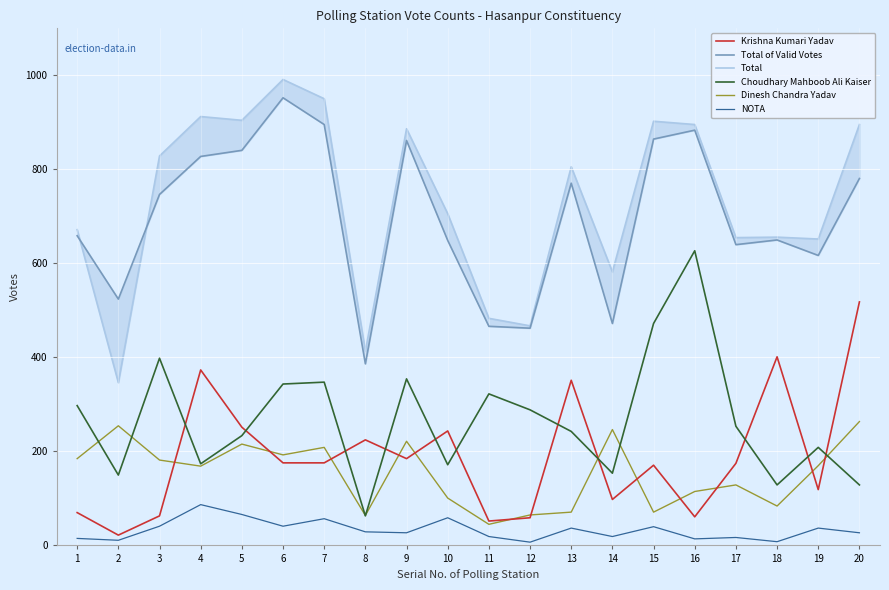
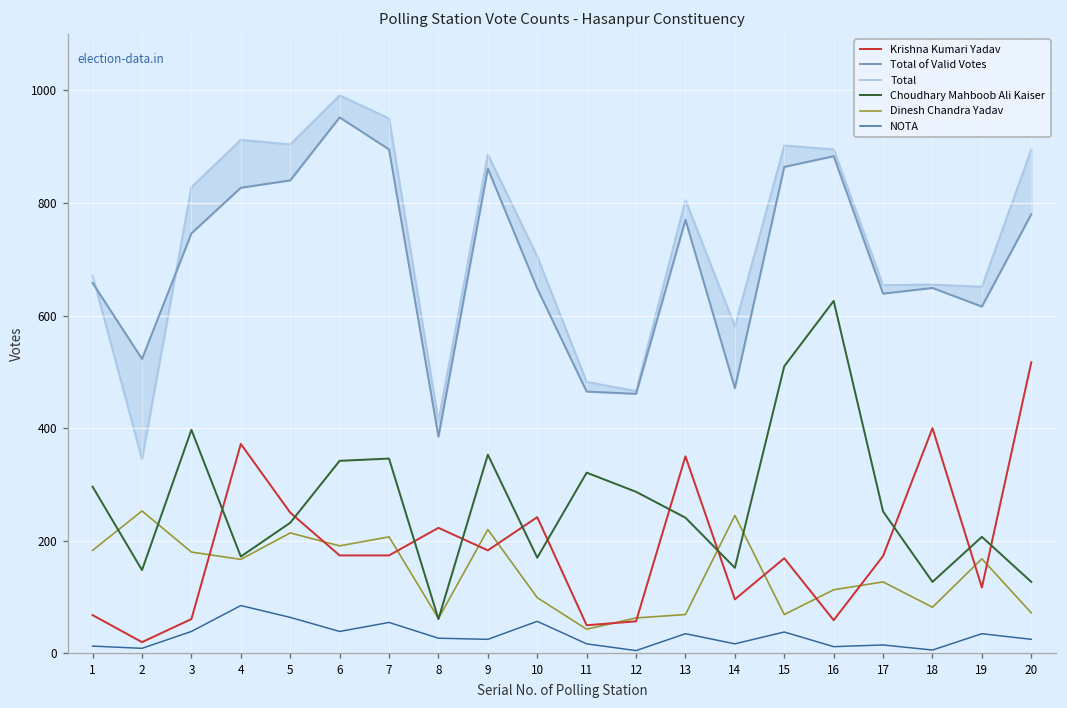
  {
    "Krishna Kumari Yadav": {
      "1": 70,
      "2": 20,
      "3": 60,
      "4": 370,
      "5": 250,
      "6": 170,
      "7": 170,
      "8": 220,
      "9": 180,
      "10": 240,
      "11": 50,
      "12": 60,
      "13": 350,
      "14": 100,
      "15": 170,
      "16": 60,
      "17": 170,
      "18": 400,
      "19": 120,
      "20": 520
    },
    "Total of Valid Votes": {
      "1": 660,
      "3": 750,
      "4": 830,
      "5": 840,
      "6": 950,
      "7": 900,
      "8": 390,
      "9": 860,
      "10": 650,
      "11": 470,
      "13": 770,
      "14": 470,
      "15": 860,
      "16": 880,
      "17": 640,
      "18": 650,
      "19": 620,
      "20": 780
    },
    "Choudhary Mahboob Ali Kaiser": {
      "1": 300,
      "2": 150,
      "3": 400,
      "5": 230,
      "6": 340,
      "7": 350,
      "9": 350,
      "10": 170,
      "11": 320,
      "12": 290,
      "13": 240,
      "14": 150,
-     "15": 470,
+     "15": 510,
      "16": 630,
      "17": 250,
      "18": 130,
      "19": 210,
      "20": 130
    },
    "Dinesh Chandra Yadav": {
      "1": 180,
      "2": 250,
      "3": 180,
      "5": 210,
      "6": 190,
      "7": 210,
      "9": 220,
      "10": 100,
      "11": 40,
      "12": 60,
      "13": 70,
      "14": 250,
      "15": 70,
      "16": 110,
      "17": 130,
      "18": 80,
      "19": 170,
-     "20": 260
+     "20": 70
    },
    "NOTA": {
      "1": 10,
      "2": 10,
      "3": 40,
      "4": 90,
      "5": 60,
      "6": 40,
      "7": 60,
      "8": 30,
      "9": 30,
      "10": 60,
      "11": 20,
      "12": 10,
      "13": 40,
      "14": 20,
      "15": 40,
      "16": 10,
      "17": 20,
      "18": 10,
      "19": 40,
      "20": 30
    }
  }
